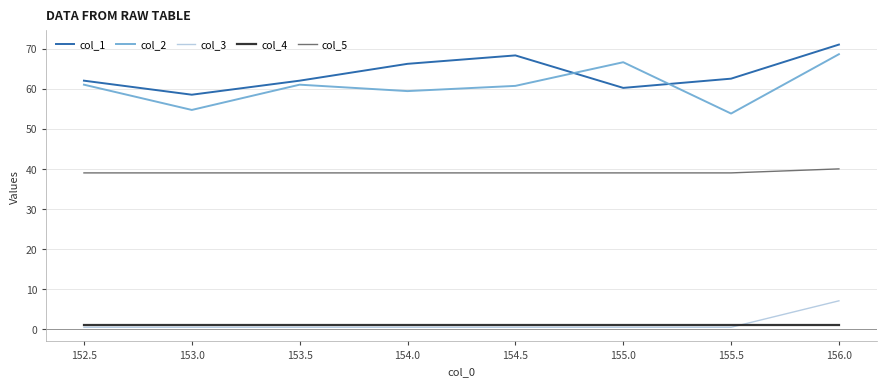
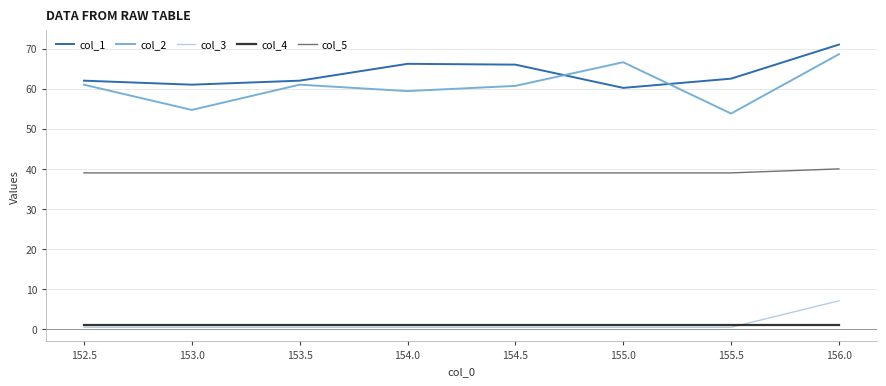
  {
    "col_1": {
      "152.5": 62,
-     "153.0": 59,
+     "153.0": 61,
      "153.5": 62,
      "154.0": 66,
-     "154.5": 68,
+     "154.5": 66,
      "155.0": 60,
      "155.5": 63,
      "156.0": 71
    },
    "col_2": {
      "152.5": 61,
      "153.0": 55,
      "153.5": 61,
      "154.0": 59,
      "154.5": 61,
      "155.0": 67,
      "155.5": 54,
      "156.0": 69
    },
    "col_3": {
      "156.0": 7
    },
    "col_4": {
      "156.0": 1
    },
    "col_5": {
      "152.5": 39,
      "153.0": 39,
      "153.5": 39,
      "154.0": 39,
      "154.5": 39,
      "155.0": 39,
      "155.5": 39,
      "156.0": 40
    }
  }
